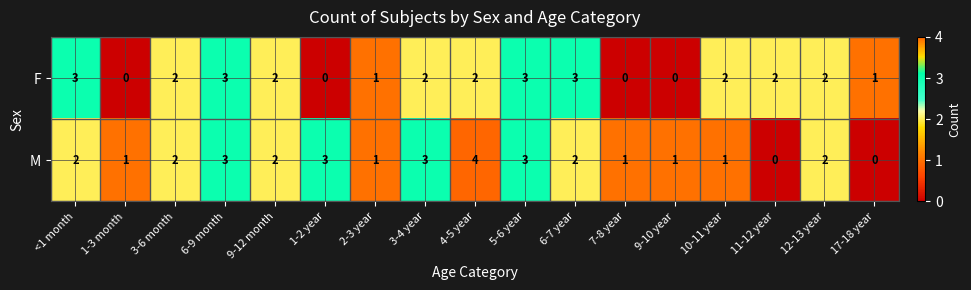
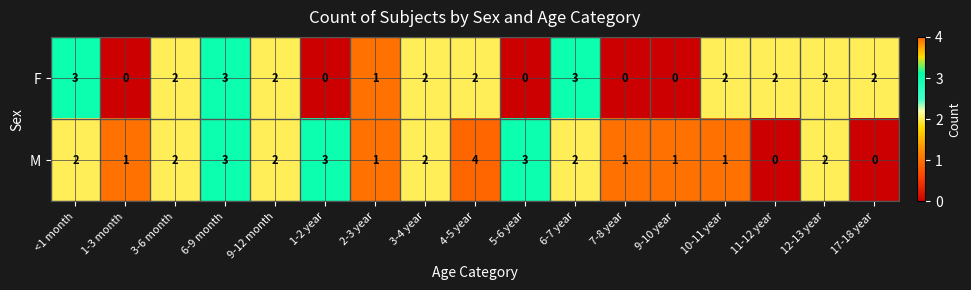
  {
    "F": {
      "<1 month": 3,
      "1-3 month": 0,
      "3-6 month": 2,
      "6-9 month": 3,
      "9-12 month": 2,
      "1-2 year": 0,
      "2-3 year": 1,
      "3-4 year": 2,
      "4-5 year": 2,
-     "5-6 year": 3,
+     "5-6 year": 0,
      "6-7 year": 3,
      "7-8 year": 0,
      "9-10 year": 0,
      "10-11 year": 2,
      "11-12 year": 2,
      "12-13 year": 2,
-     "17-18 year": 1
+     "17-18 year": 2
    },
    "M": {
      "<1 month": 2,
      "1-3 month": 1,
      "3-6 month": 2,
      "6-9 month": 3,
      "9-12 month": 2,
      "1-2 year": 3,
      "2-3 year": 1,
-     "3-4 year": 3,
+     "3-4 year": 2,
      "4-5 year": 4,
      "5-6 year": 3,
      "6-7 year": 2,
      "7-8 year": 1,
      "9-10 year": 1,
      "10-11 year": 1,
      "11-12 year": 0,
      "12-13 year": 2,
      "17-18 year": 0
    }
  }
